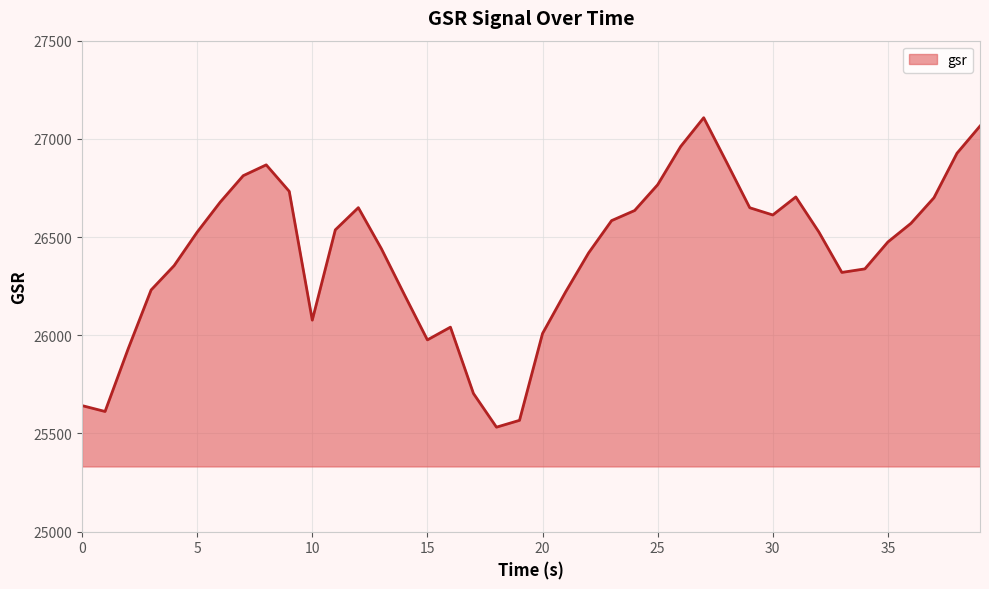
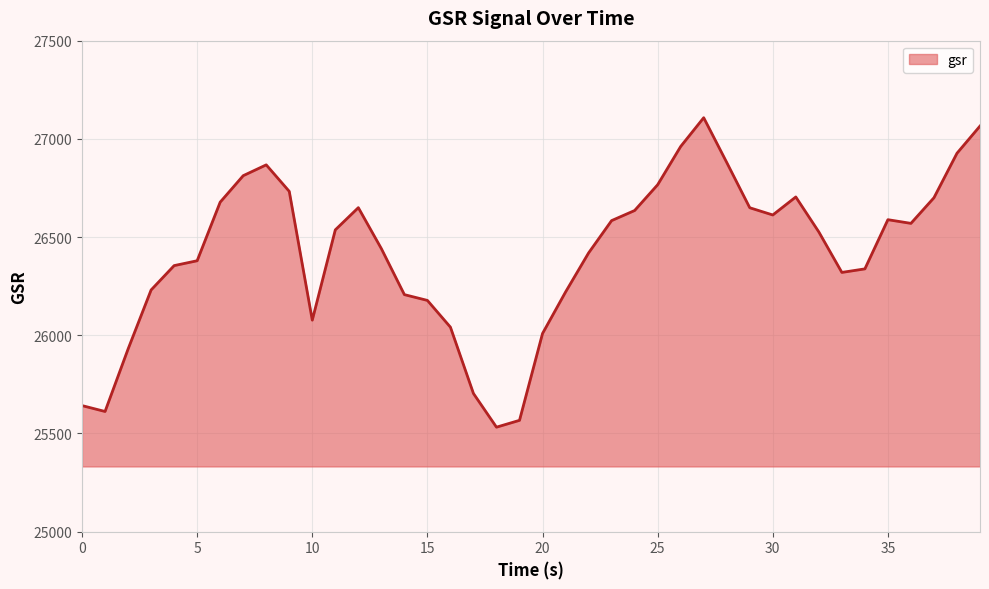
  {
    "0": 25640,
-   "5": 26530,
+   "5": 26380,
    "10": 26080,
-   "15": 25980,
+   "15": 26180,
    "20": 26010,
    "25": 26770,
    "30": 26610,
-   "35": 26480
+   "35": 26590
  }
